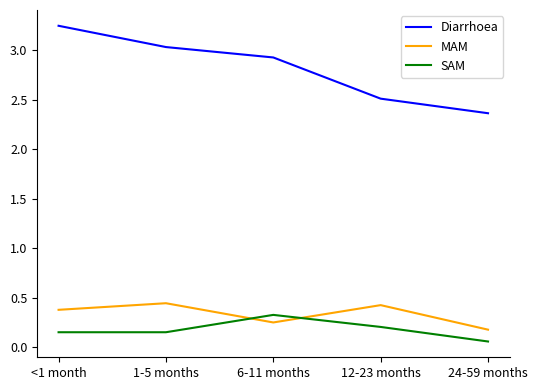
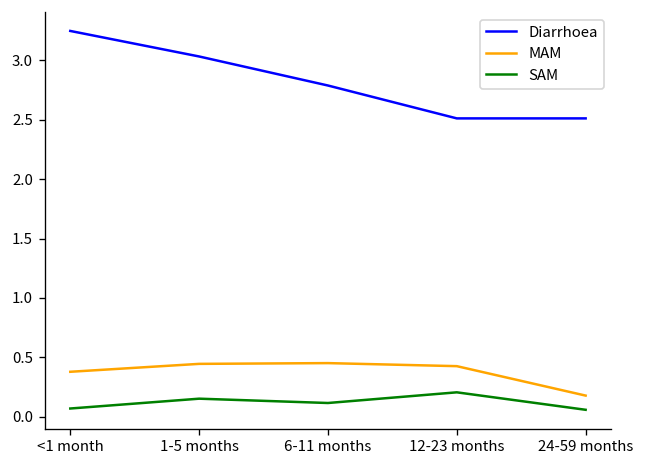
  {
    "Diarrhoea": {
      "<1 month": 3.2,
      "1-5 months": 3.0,
-     "6-11 months": 2.9,
+     "6-11 months": 2.8,
      "12-23 months": 2.5,
-     "24-59 months": 2.4
+     "24-59 months": 2.5
    },
    "MAM": {
      "<1 month": 0.4,
      "1-5 months": 0.4,
-     "6-11 months": 0.2,
+     "6-11 months": 0.5,
      "12-23 months": 0.4,
      "24-59 months": 0.2
    },
    "SAM": {
-     "<1 month": 0.2,
+     "<1 month": 0.1,
      "1-5 months": 0.2,
-     "6-11 months": 0.3,
+     "6-11 months": 0.1,
      "12-23 months": 0.2,
      "24-59 months": 0.1
    }
  }
